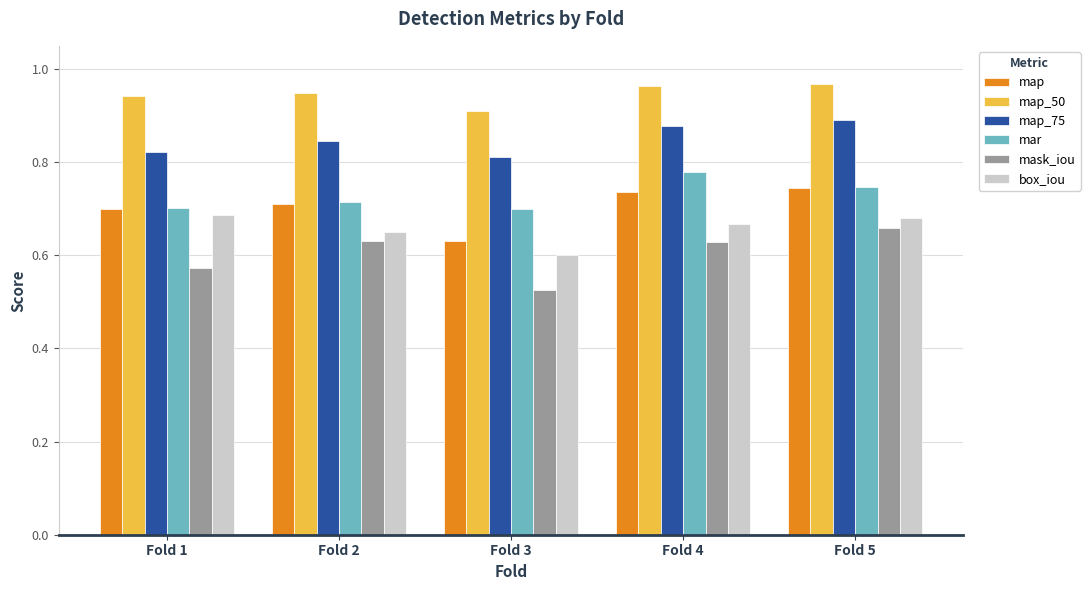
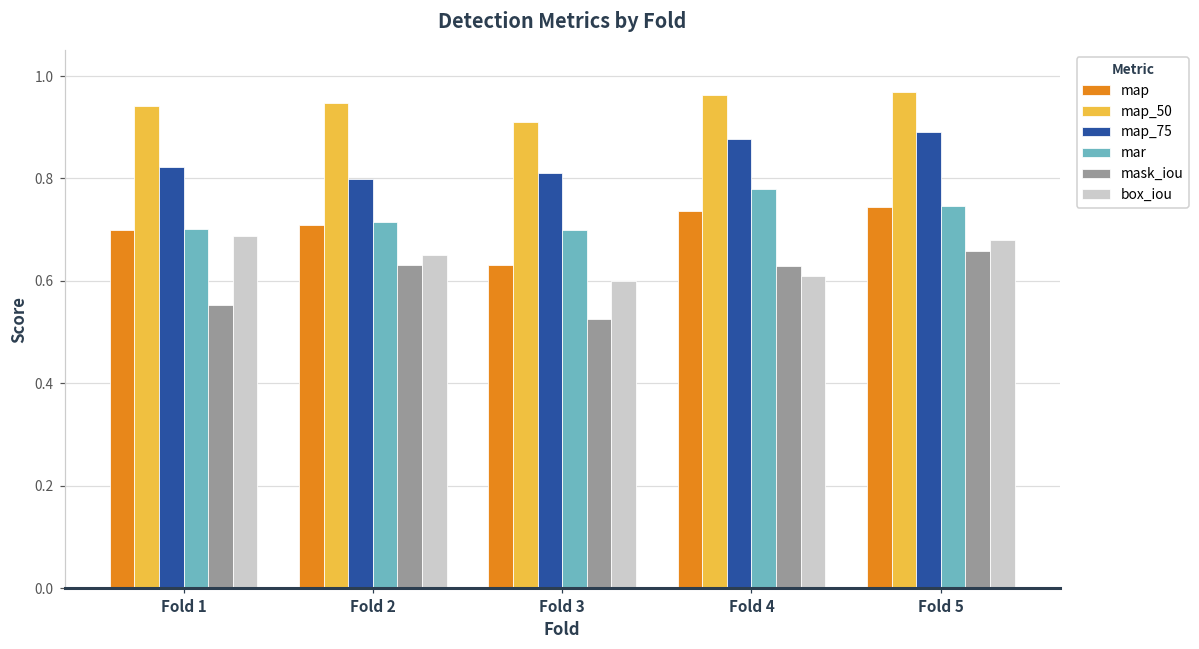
  {
    "map": {
      "Fold 1": 0.70,
      "Fold 2": 0.71,
      "Fold 3": 0.63,
      "Fold 4": 0.74,
      "Fold 5": 0.74
    },
    "map_50": {
      "Fold 1": 0.94,
      "Fold 2": 0.95,
      "Fold 3": 0.91,
      "Fold 4": 0.96,
      "Fold 5": 0.97
    },
    "map_75": {
      "Fold 1": 0.82,
-     "Fold 2": 0.84,
+     "Fold 2": 0.80,
      "Fold 3": 0.81,
      "Fold 4": 0.88,
      "Fold 5": 0.89
    },
    "mar": {
      "Fold 1": 0.70,
      "Fold 2": 0.71,
      "Fold 3": 0.70,
      "Fold 4": 0.78,
      "Fold 5": 0.75
    },
    "mask_iou": {
-     "Fold 1": 0.57,
+     "Fold 1": 0.55,
      "Fold 2": 0.63,
      "Fold 3": 0.53,
      "Fold 4": 0.63,
      "Fold 5": 0.66
    },
    "box_iou": {
      "Fold 1": 0.69,
      "Fold 2": 0.65,
      "Fold 3": 0.60,
-     "Fold 4": 0.67,
+     "Fold 4": 0.61,
      "Fold 5": 0.68
    }
  }
